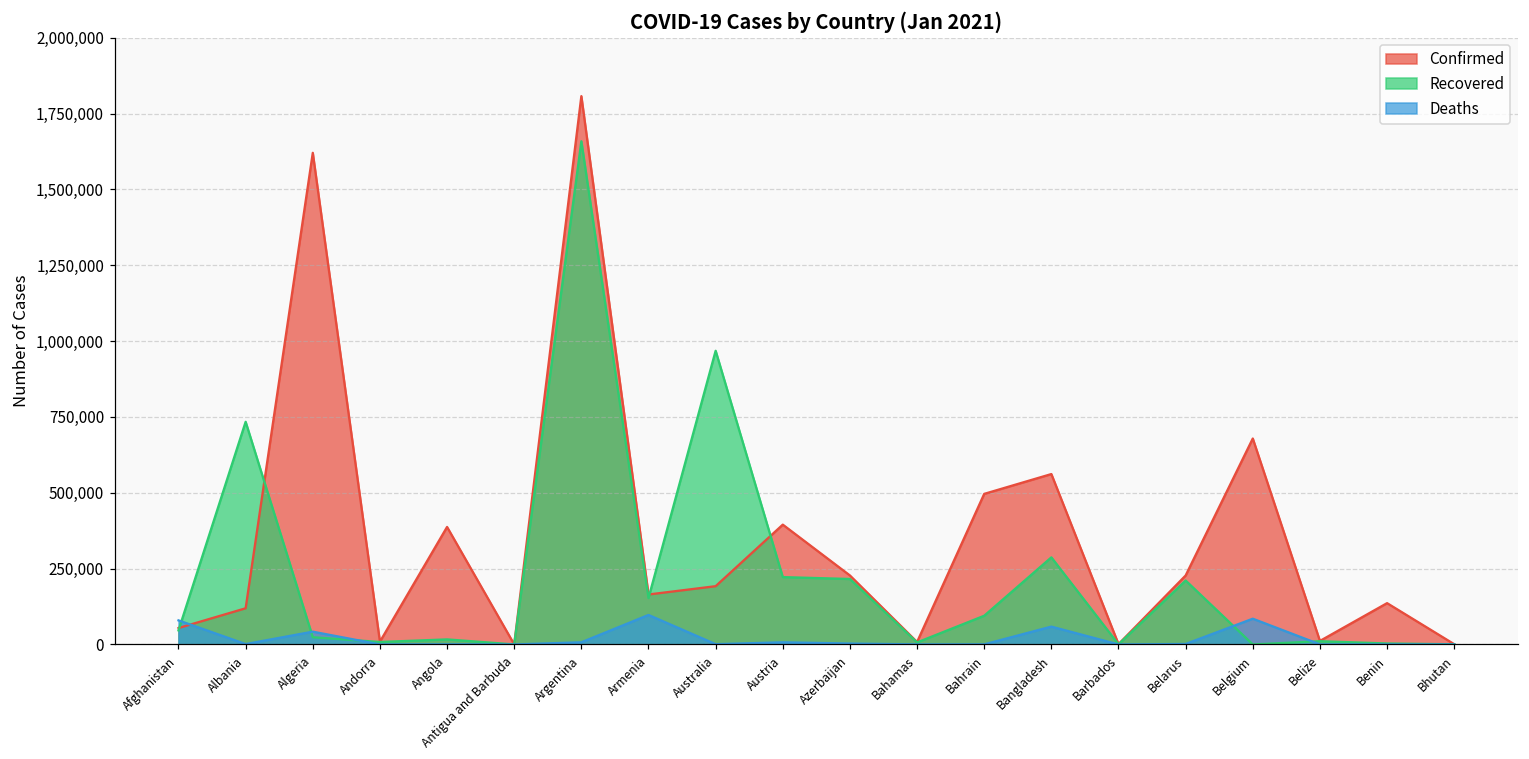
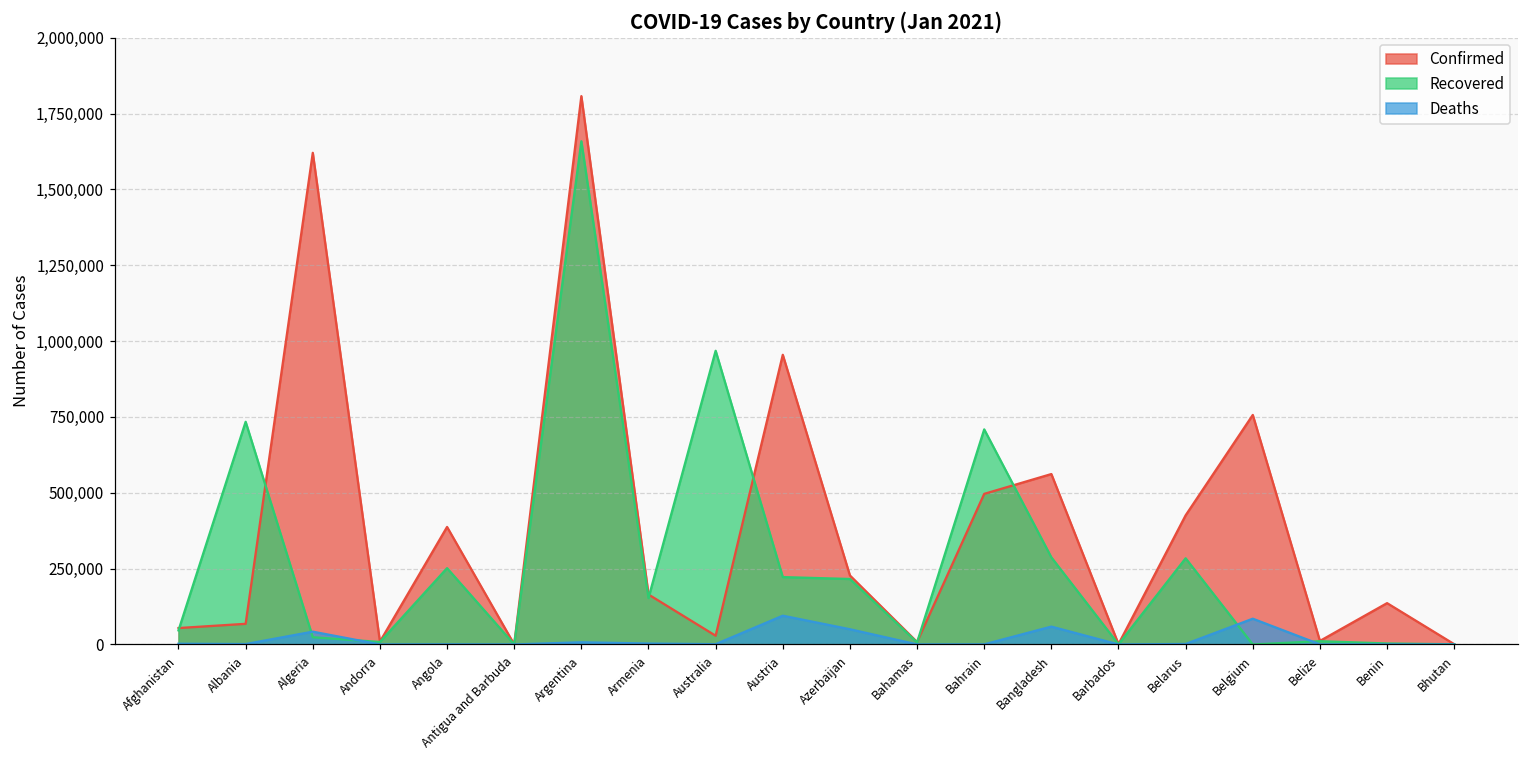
  {
    "Confirmed": {
-     "Albania": "120,000",
+     "Albania": "70,000",
      "Algeria": "1,620,000",
      "Angola": "390,000",
      "Argentina": "1,810,000",
      "Armenia": "160,000",
-     "Australia": "190,000",
-     "Austria": "390,000",
+     "Australia": "30,000",
+     "Austria": "950,000",
      "Azerbaijan": "230,000",
      "Bahrain": "500,000",
      "Bangladesh": "560,000",
-     "Belarus": "230,000",
-     "Belgium": "680,000",
+     "Belarus": "430,000",
+     "Belgium": "760,000",
      "Benin": "140,000"
    },
    "Recovered": {
      "Albania": "730,000",
      "Algeria": "20,000",
-     "Angola": "20,000",
+     "Angola": "250,000",
      "Argentina": "1,660,000",
      "Armenia": "150,000",
      "Australia": "970,000",
      "Austria": "220,000",
      "Azerbaijan": "220,000",
-     "Bahrain": "90,000",
+     "Bahrain": "710,000",
      "Bangladesh": "290,000",
-     "Belarus": "210,000",
+     "Belarus": "280,000",
      "Belgium": "0"
    },
    "Deaths": {
-     "Afghanistan": "80,000",
+     "Afghanistan": "0",
      "Albania": "0",
      "Algeria": "40,000",
      "Angola": "0",
      "Argentina": "10,000",
-     "Armenia": "100,000",
+     "Armenia": "0",
      "Australia": "0",
-     "Austria": "10,000",
-     "Azerbaijan": "0",
+     "Austria": "90,000",
+     "Azerbaijan": "50,000",
      "Bahrain": "0",
      "Bangladesh": "60,000",
      "Belarus": "0",
      "Belgium": "80,000",
      "Belize": "0"
    }
  }
